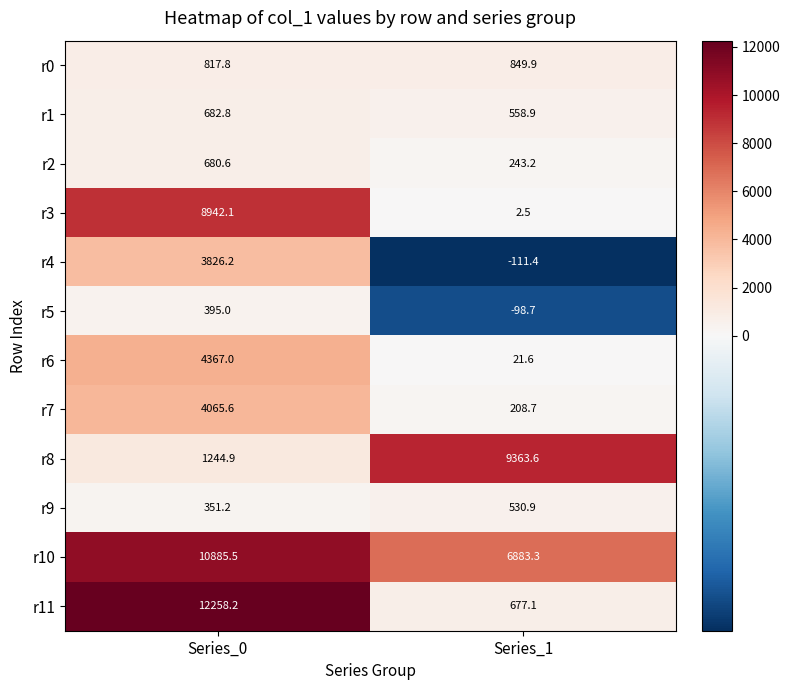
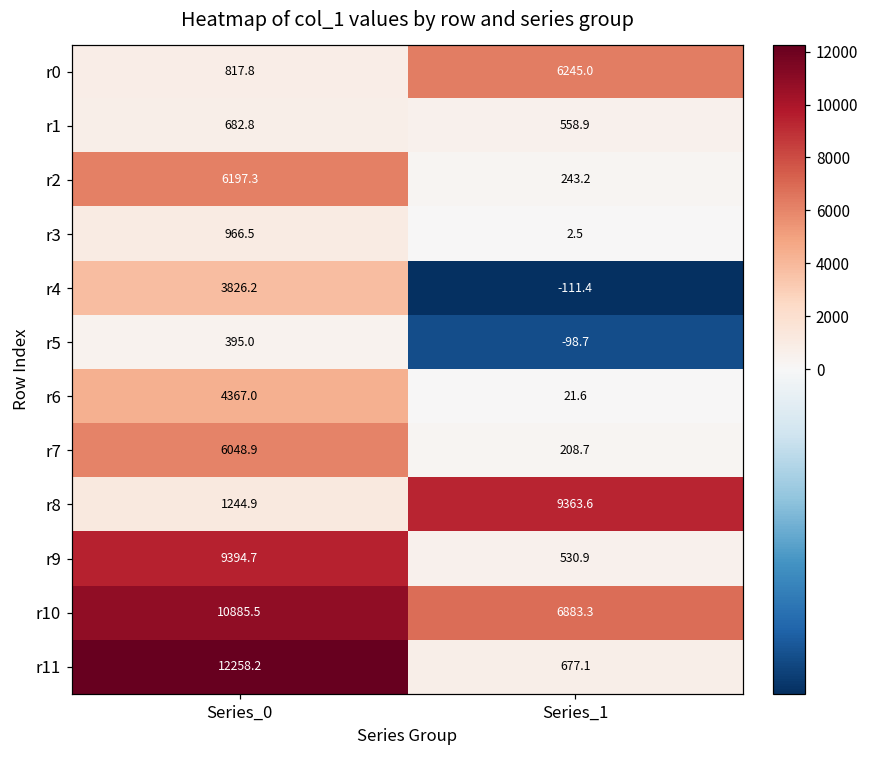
  {
    "r0": {
      "Series_0": 817.8,
-     "Series_1": 849.9
+     "Series_1": 6245.0
    },
    "r1": {
      "Series_0": 682.8,
      "Series_1": 558.9
    },
    "r2": {
-     "Series_0": 680.6,
+     "Series_0": 6197.3,
      "Series_1": 243.2
    },
    "r3": {
-     "Series_0": 8942.1,
+     "Series_0": 966.5,
      "Series_1": 2.5
    },
    "r4": {
      "Series_0": 3826.2,
      "Series_1": -111.4
    },
    "r5": {
      "Series_0": 395.0,
      "Series_1": -98.7
    },
    "r6": {
      "Series_0": 4367.0,
      "Series_1": 21.6
    },
    "r7": {
-     "Series_0": 4065.6,
+     "Series_0": 6048.9,
      "Series_1": 208.7
    },
    "r8": {
      "Series_0": 1244.9,
      "Series_1": 9363.6
    },
    "r9": {
-     "Series_0": 351.2,
+     "Series_0": 9394.7,
      "Series_1": 530.9
    },
    "r10": {
      "Series_0": 10885.5,
      "Series_1": 6883.3
    },
    "r11": {
      "Series_0": 12258.2,
      "Series_1": 677.1
    }
  }
